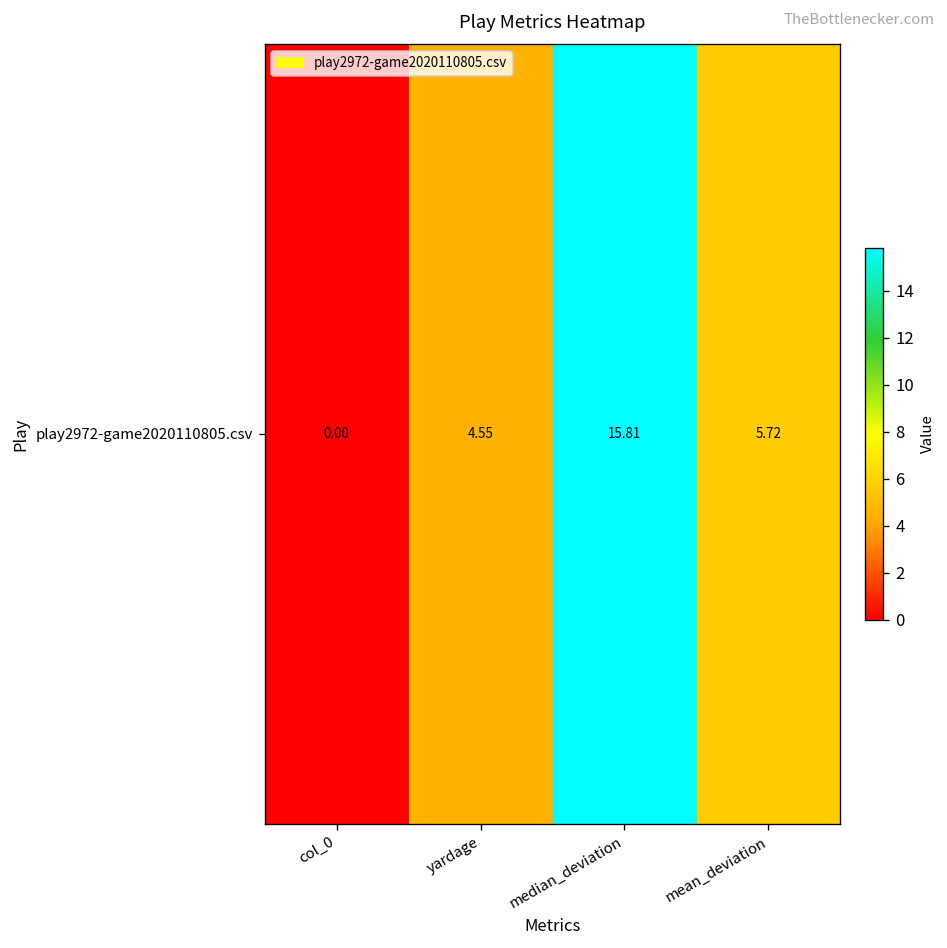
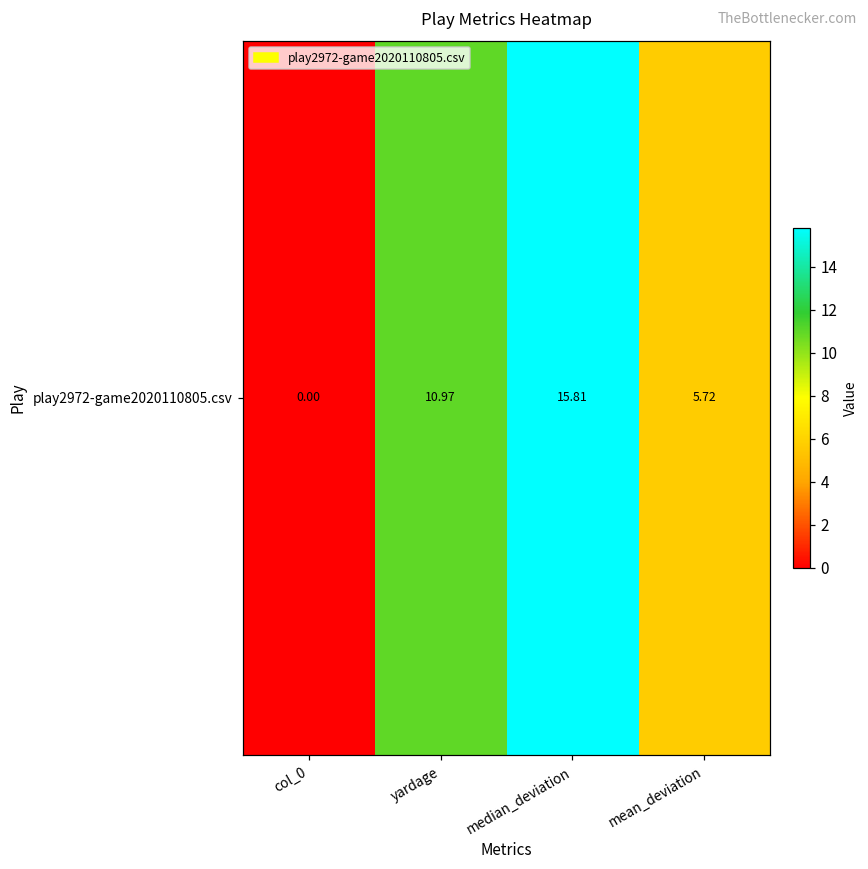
  {
    "play2972-game2020110805.csv": {
      "col_0": 0.00,
-     "yardage": 4.55,
+     "yardage": 10.97,
      "median_deviation": 15.81,
      "mean_deviation": 5.72
    }
  }
